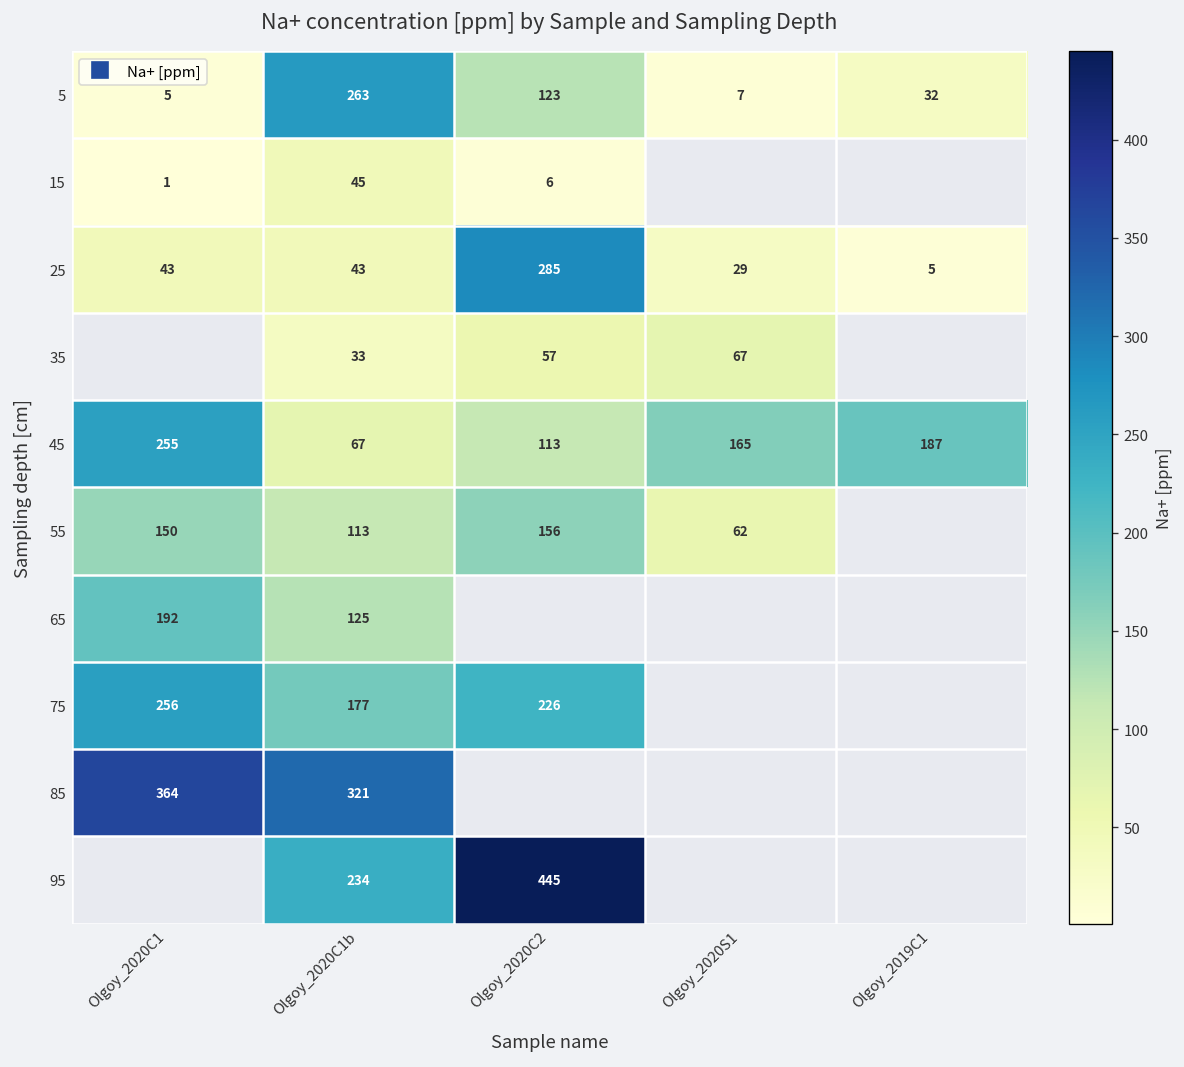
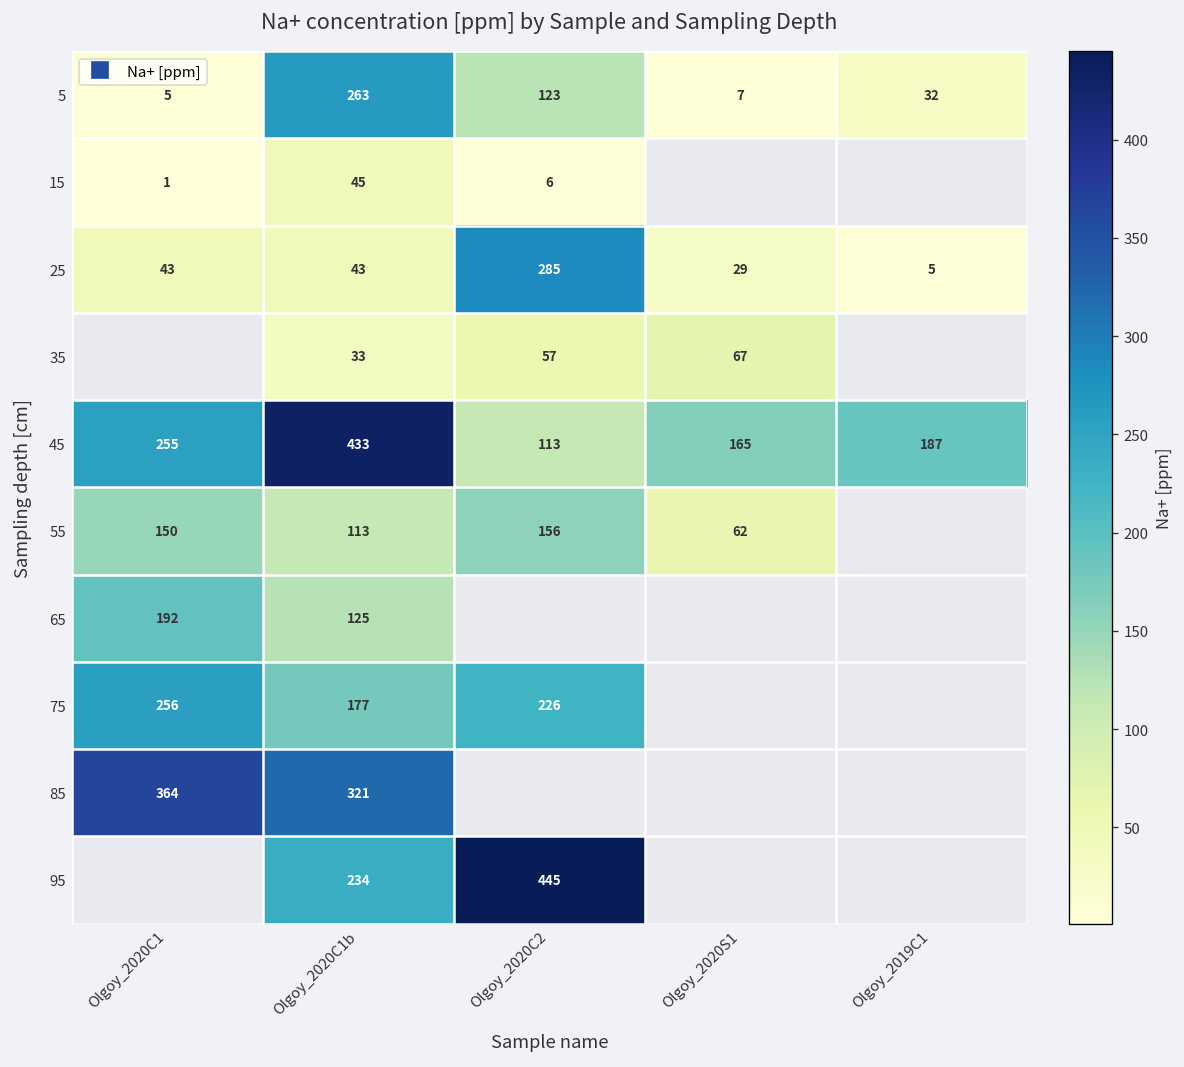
  {
    "5": {
      "Olgoy_2020C1": 5,
      "Olgoy_2020C1b": 263,
      "Olgoy_2020C2": 123,
      "Olgoy_2020S1": 7,
      "Olgoy_2019C1": 32
    },
    "15": {
      "Olgoy_2020C1": 1,
      "Olgoy_2020C1b": 45,
      "Olgoy_2020C2": 6
    },
    "25": {
      "Olgoy_2020C1": 43,
      "Olgoy_2020C1b": 43,
      "Olgoy_2020C2": 285,
      "Olgoy_2020S1": 29,
      "Olgoy_2019C1": 5
    },
    "35": {
      "Olgoy_2020C1b": 33,
      "Olgoy_2020C2": 57,
      "Olgoy_2020S1": 67
    },
    "45": {
      "Olgoy_2020C1": 255,
-     "Olgoy_2020C1b": 67,
+     "Olgoy_2020C1b": 433,
      "Olgoy_2020C2": 113,
      "Olgoy_2020S1": 165,
      "Olgoy_2019C1": 187
    },
    "55": {
      "Olgoy_2020C1": 150,
      "Olgoy_2020C1b": 113,
      "Olgoy_2020C2": 156,
      "Olgoy_2020S1": 62
    },
    "65": {
      "Olgoy_2020C1": 192,
      "Olgoy_2020C1b": 125
    },
    "75": {
      "Olgoy_2020C1": 256,
      "Olgoy_2020C1b": 177,
      "Olgoy_2020C2": 226
    },
    "85": {
      "Olgoy_2020C1": 364,
      "Olgoy_2020C1b": 321
    },
    "95": {
      "Olgoy_2020C1b": 234,
      "Olgoy_2020C2": 445
    }
  }
